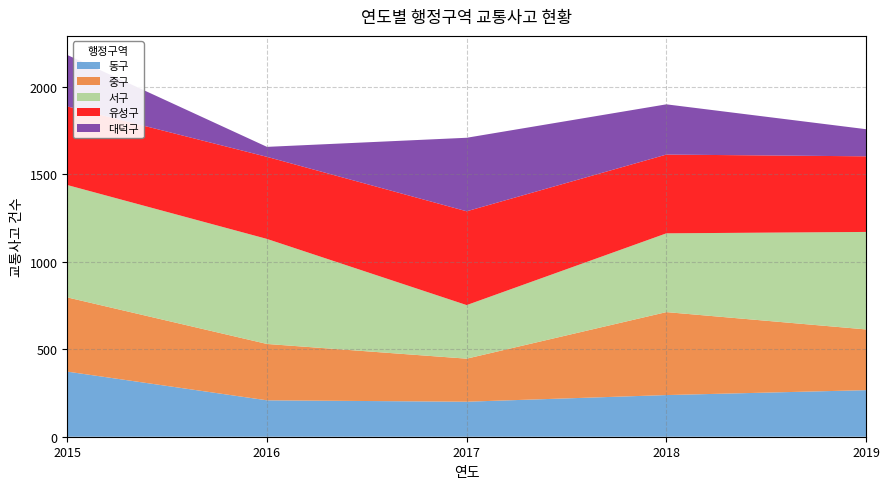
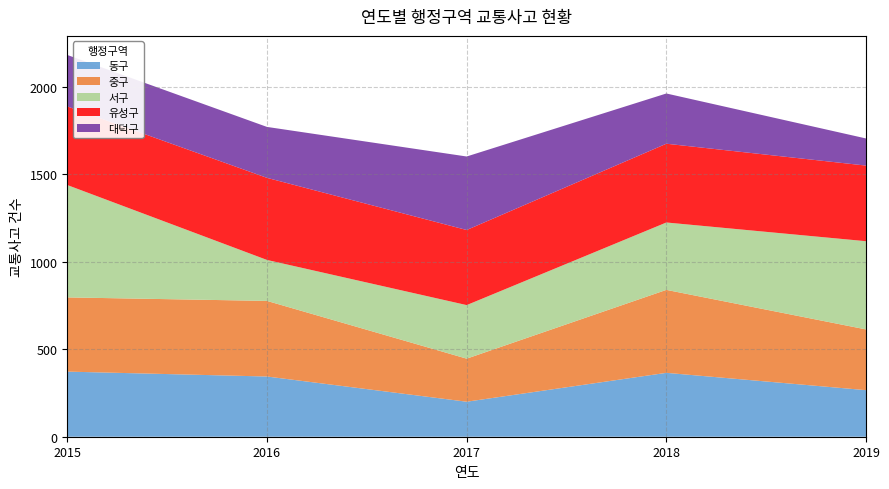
  {
    "동구": {
      "2015": 370,
-     "2016": 210,
+     "2016": 340,
      "2017": 200,
-     "2018": 240,
+     "2018": 370,
      "2019": 270
    },
    "중구": {
      "2015": 420,
-     "2016": 320,
+     "2016": 430,
      "2017": 250,
      "2018": 470,
      "2019": 350
    },
    "서구": {
      "2015": 640,
-     "2016": 600,
+     "2016": 230,
      "2017": 310,
-     "2018": 450,
-     "2019": 560
+     "2018": 390,
+     "2019": 500
    },
    "유성구": {
      "2015": 450,
      "2016": 470,
-     "2017": 540,
+     "2017": 430,
      "2018": 450,
      "2019": 430
    },
    "대덕구": {
      "2015": 290,
-     "2016": 60,
+     "2016": 290,
      "2017": 420,
      "2018": 290,
      "2019": 160
    }
  }
